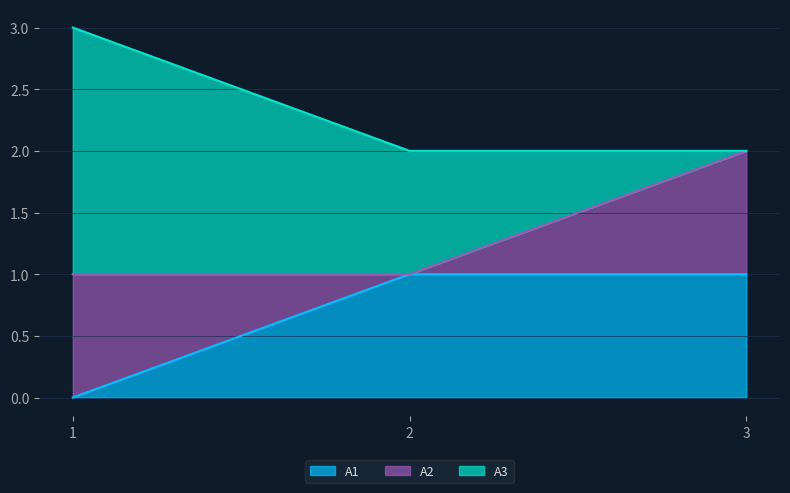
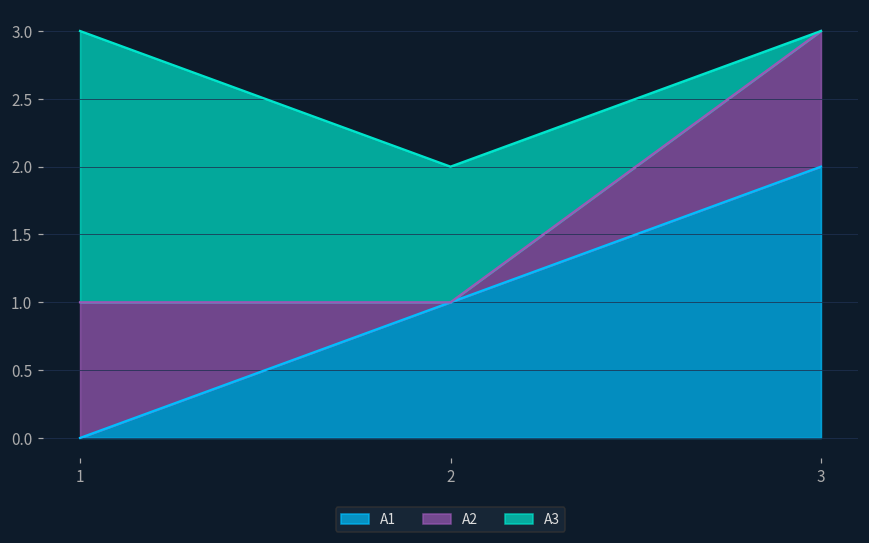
  {
    "A1": {
      "1": 0,
-     "3": 1
+     "3": 2
    },
    "A2": {
      "1": 1
    },
    "A3": {
      "1": 2,
      "2": 1
    }
  }
